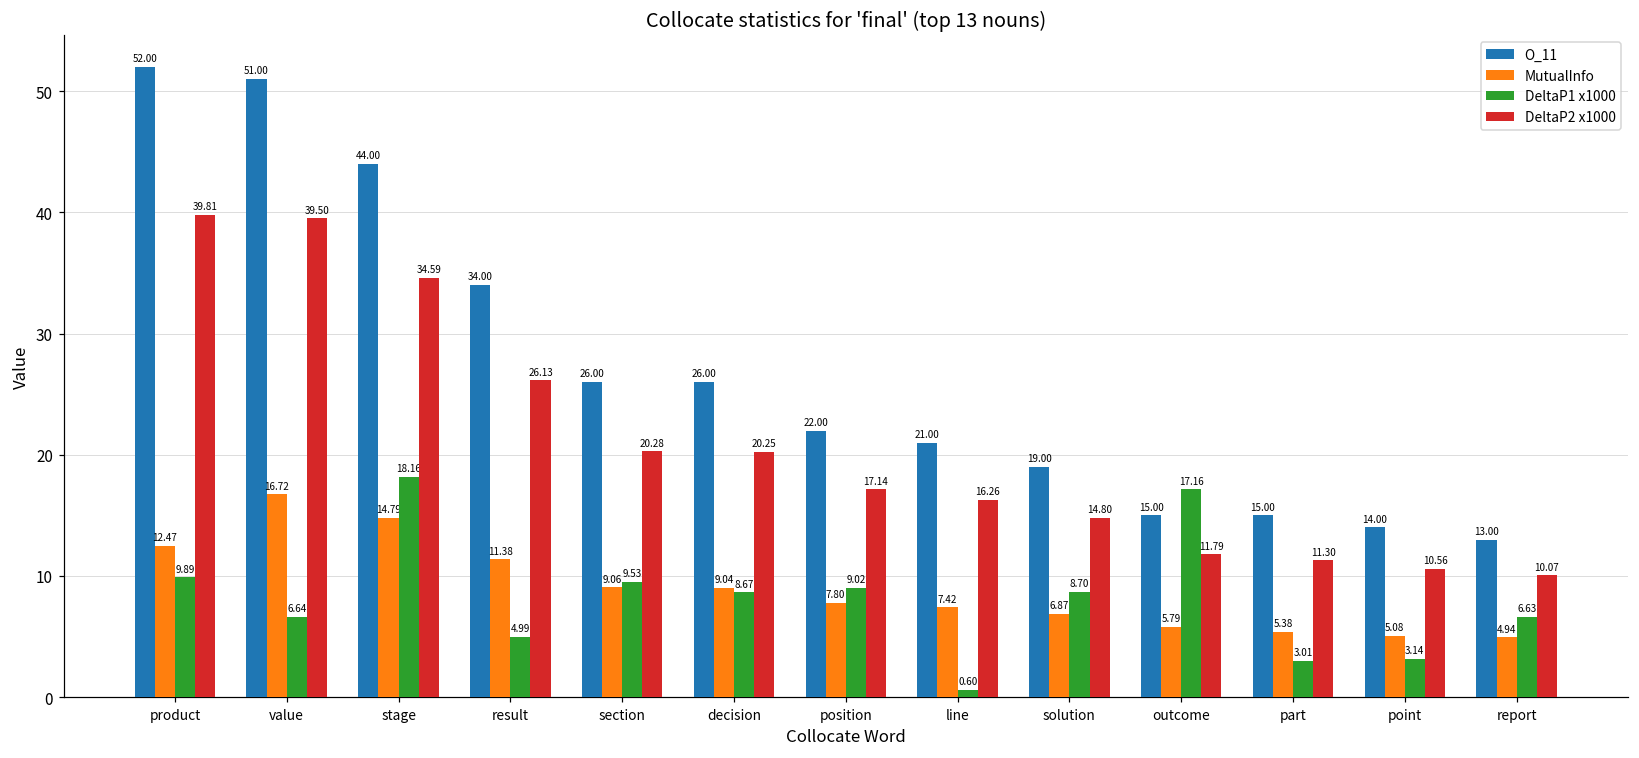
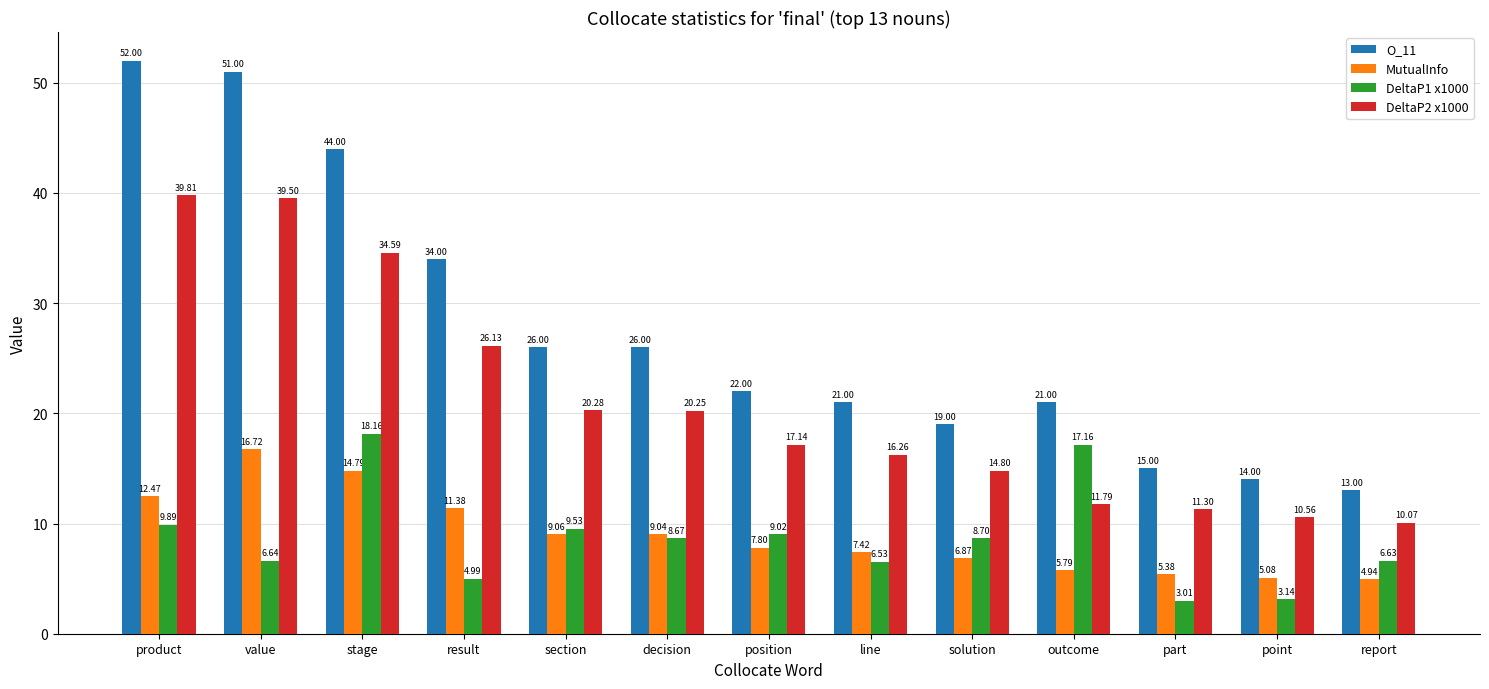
  {
    "O_11": {
      "product": 52.00,
      "value": 51.00,
      "stage": 44.00,
      "result": 34.00,
      "section": 26.00,
      "decision": 26.00,
      "position": 22.00,
      "line": 21.00,
      "solution": 19.00,
-     "outcome": 15.00,
+     "outcome": 21.00,
      "part": 15.00,
      "point": 14.00,
      "report": 13.00
    },
    "MutualInfo": {
      "product": 12.47,
      "value": 16.72,
      "stage": 14.79,
      "result": 11.38,
      "section": 9.06,
      "decision": 9.04,
      "position": 7.80,
      "line": 7.42,
      "solution": 6.87,
      "outcome": 5.79,
      "part": 5.38,
      "point": 5.08,
      "report": 4.94
    },
    "DeltaP1 x1000": {
      "product": 9.89,
      "value": 6.64,
      "stage": 18.16,
      "result": 4.99,
      "section": 9.53,
      "decision": 8.67,
      "position": 9.02,
-     "line": 0.60,
+     "line": 6.53,
      "solution": 8.70,
      "outcome": 17.16,
      "part": 3.01,
      "point": 3.14,
      "report": 6.63
    },
    "DeltaP2 x1000": {
      "product": 39.81,
      "value": 39.50,
      "stage": 34.59,
      "result": 26.13,
      "section": 20.28,
      "decision": 20.25,
      "position": 17.14,
      "line": 16.26,
      "solution": 14.80,
      "outcome": 11.79,
      "part": 11.30,
      "point": 10.56,
      "report": 10.07
    }
  }
